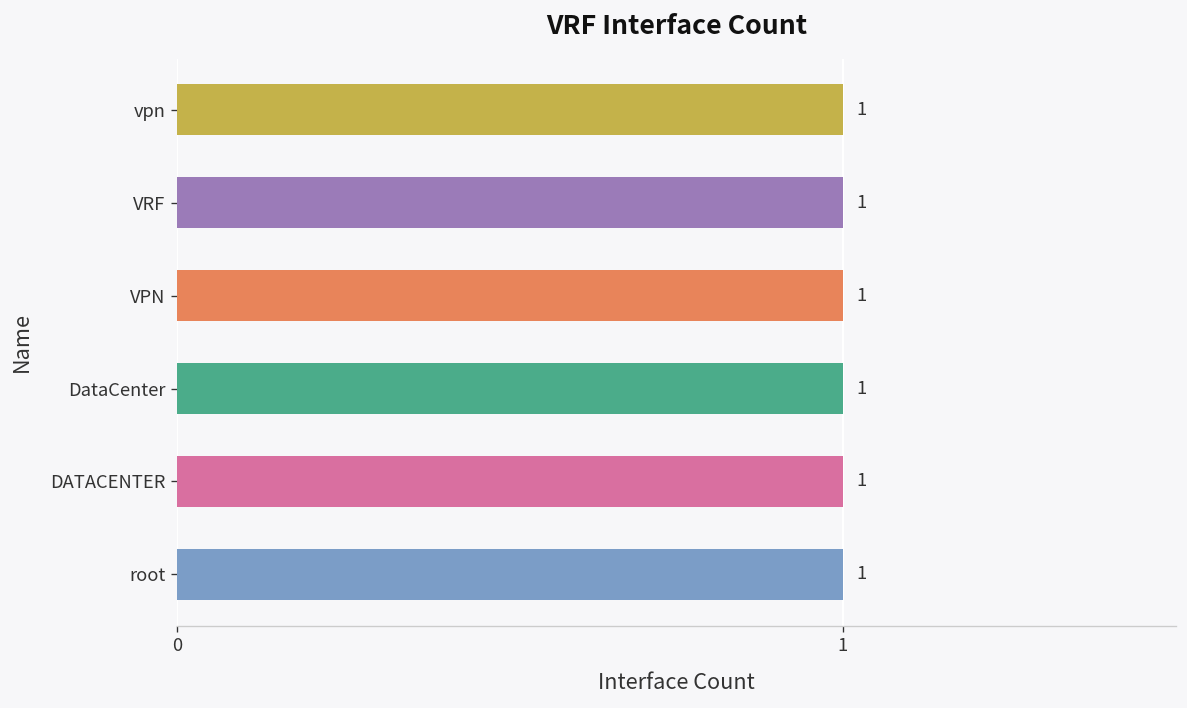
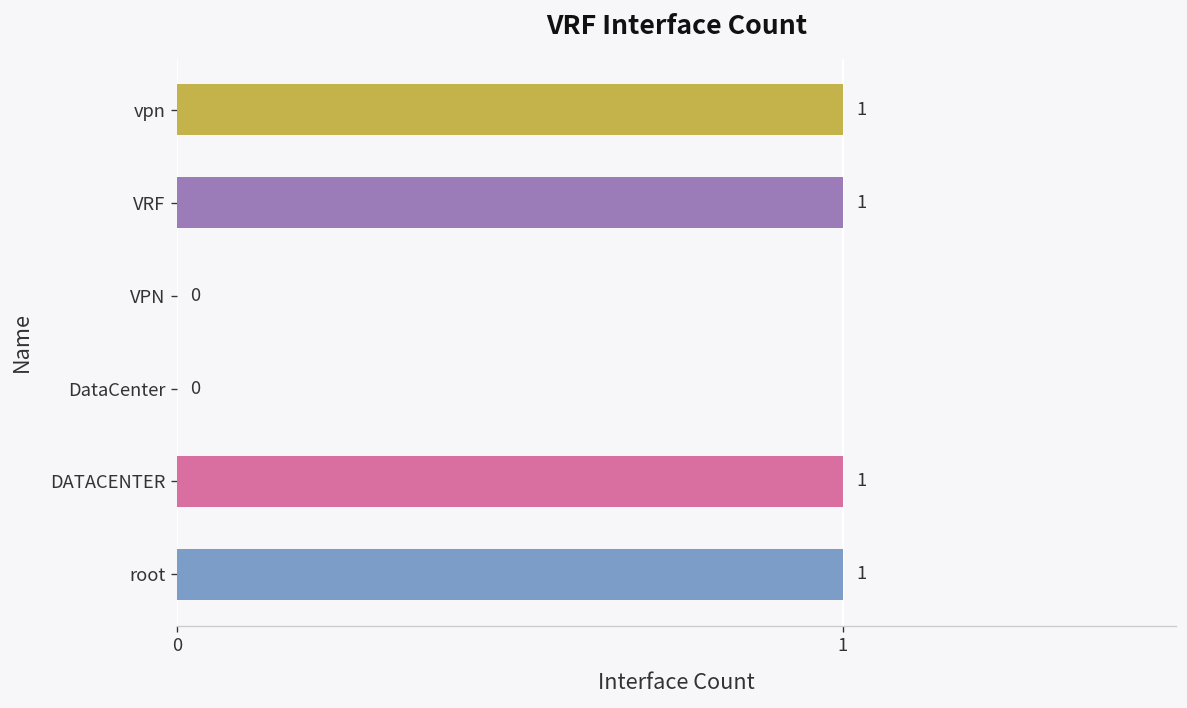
  {
    "vpn": 1,
    "VRF": 1,
-   "VPN": 1,
-   "DataCenter": 1,
+   "VPN": 0,
+   "DataCenter": 0,
    "DATACENTER": 1,
    "root": 1
  }
